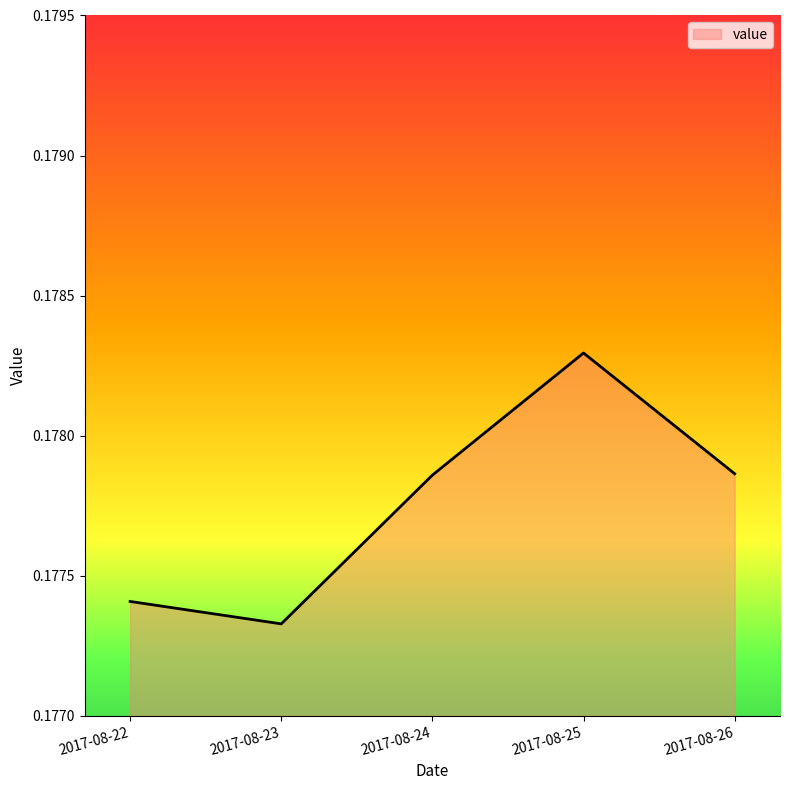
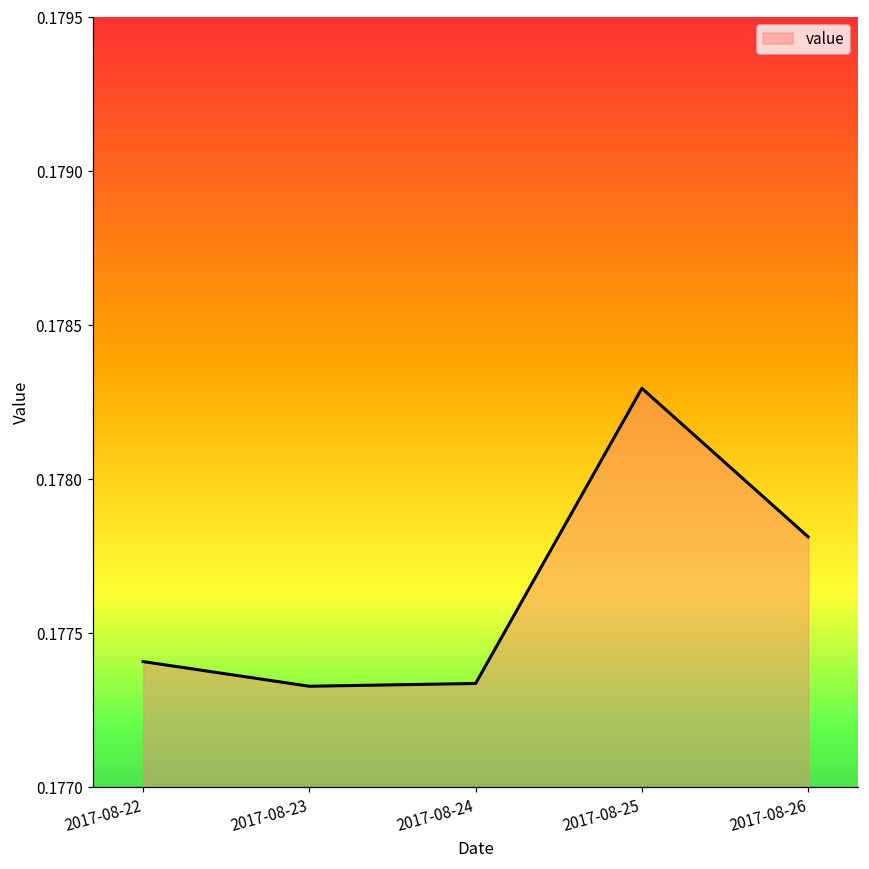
  {
    "2017-08-22": 0.17741,
    "2017-08-23": 0.17733,
-   "2017-08-24": 0.17786,
+   "2017-08-24": 0.17734,
    "2017-08-25": 0.17830,
-   "2017-08-26": 0.17786
+   "2017-08-26": 0.17781
  }
